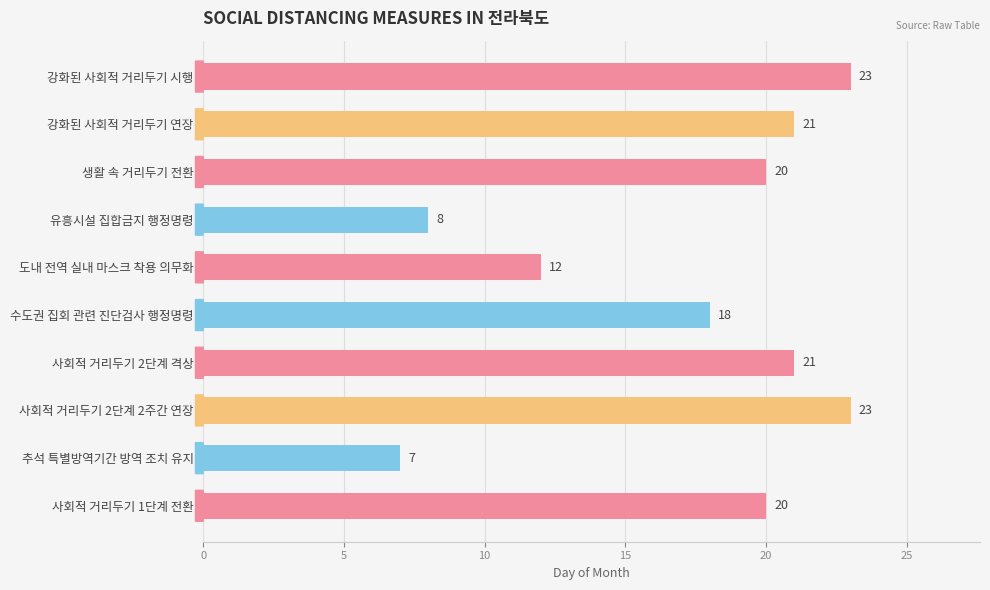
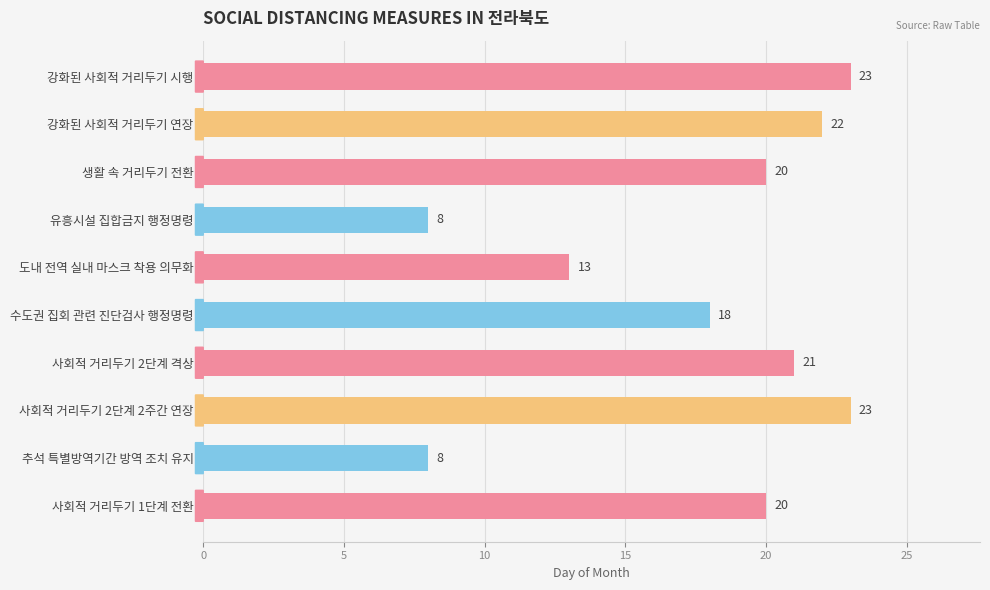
  {
    "강화된 사회적 거리두기 시행": 23,
-   "강화된 사회적 거리두기 연장": 21,
+   "강화된 사회적 거리두기 연장": 22,
    "생활 속 거리두기 전환": 20,
    "유흥시설 집합금지 행정명령": 8,
-   "도내 전역 실내 마스크 착용 의무화": 12,
+   "도내 전역 실내 마스크 착용 의무화": 13,
    "수도권 집회 관련 진단검사 행정명령": 18,
    "사회적 거리두기 2단계 격상": 21,
    "사회적 거리두기 2단계 2주간 연장": 23,
-   "추석 특별방역기간 방역 조치 유지": 7,
+   "추석 특별방역기간 방역 조치 유지": 8,
    "사회적 거리두기 1단계 전환": 20
  }
